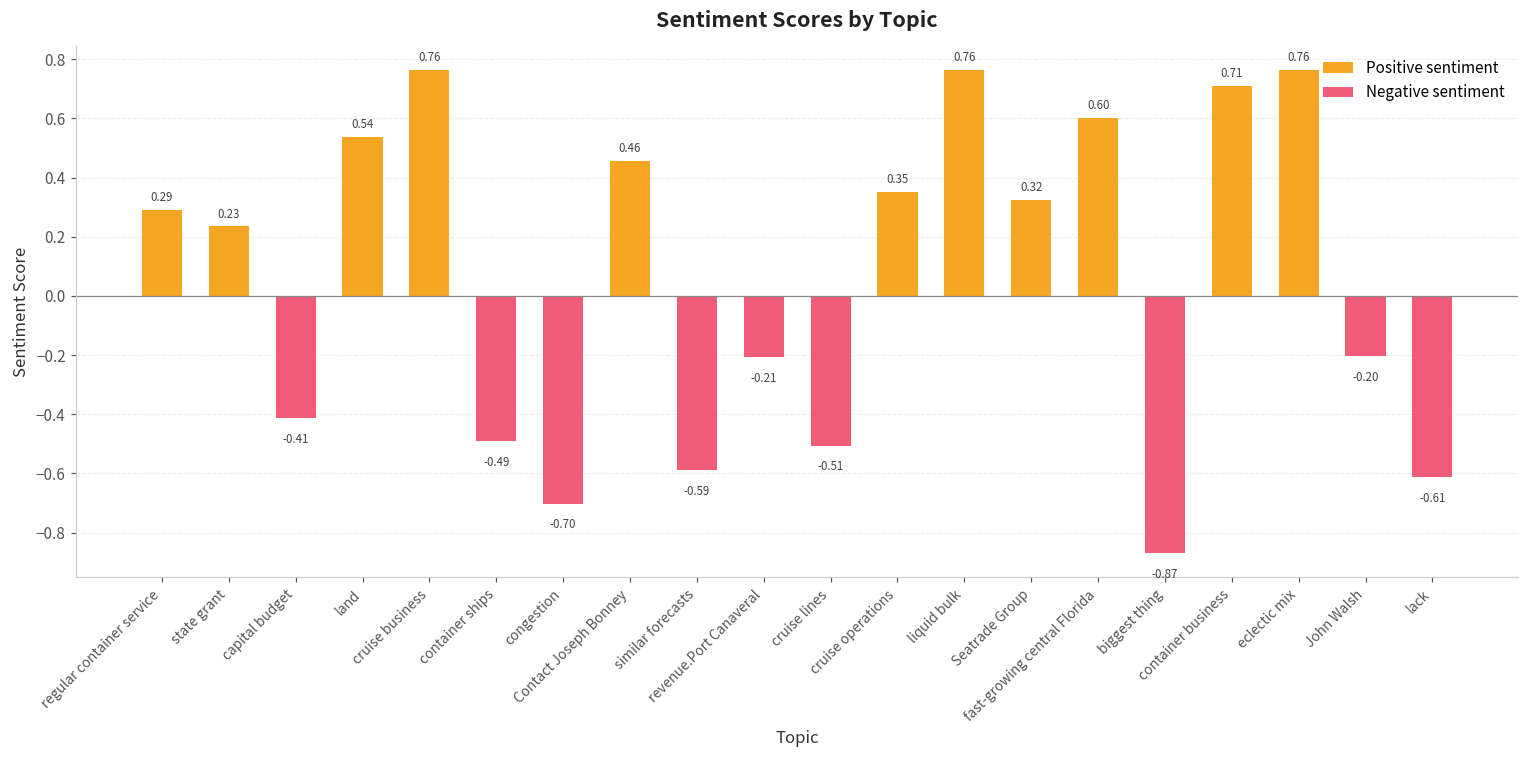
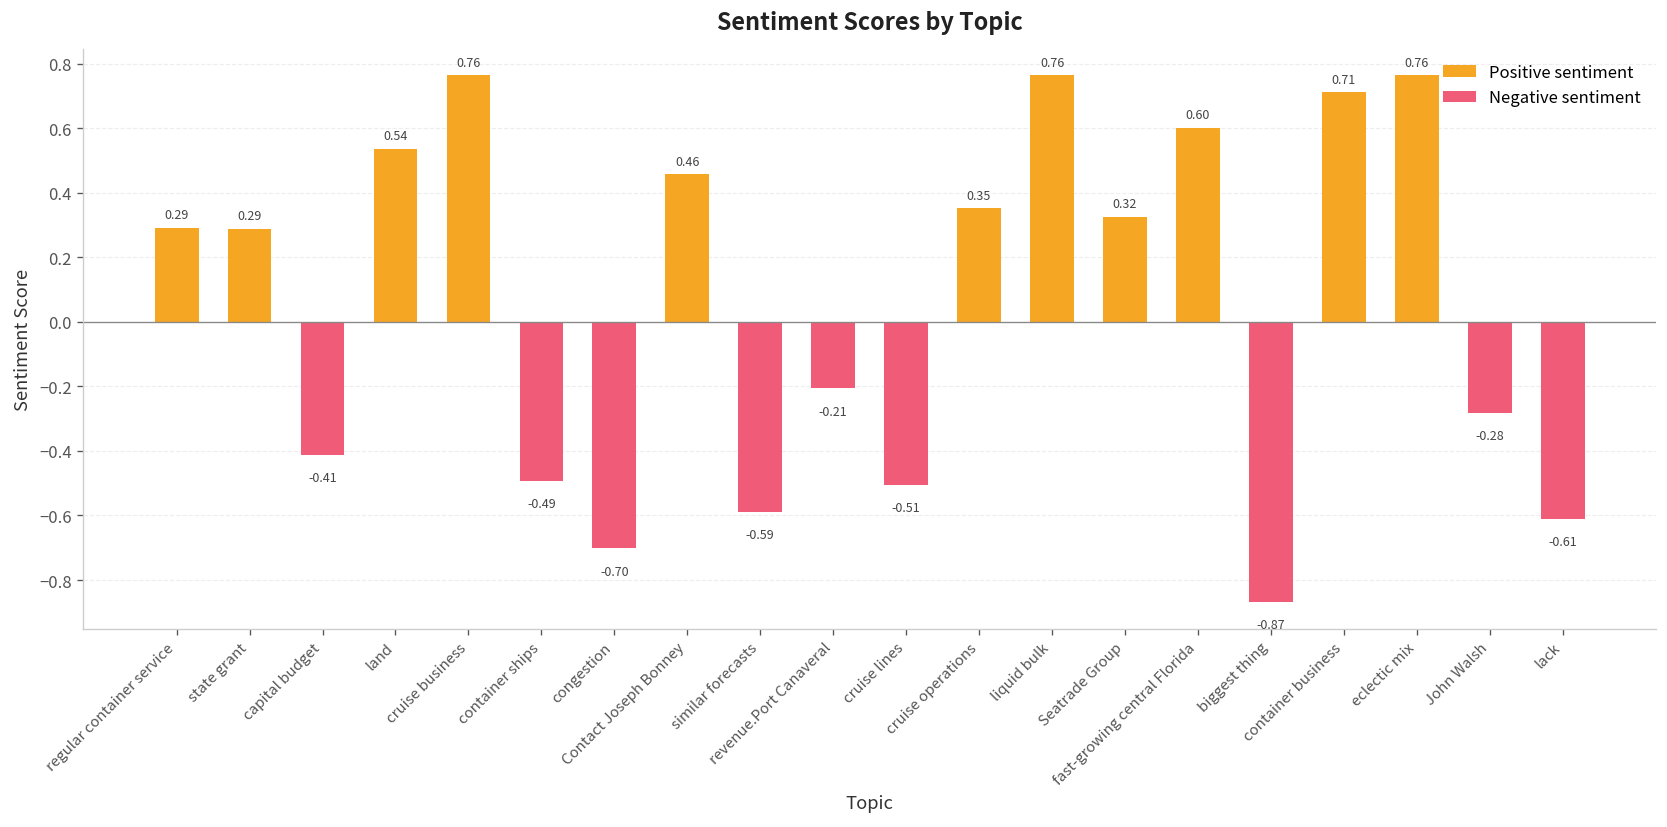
  {
    "Positive sentiment": {
      "regular container service": 0.29,
-     "state grant": 0.23,
+     "state grant": 0.29,
      "land": 0.54,
      "cruise business": 0.76,
      "Contact Joseph Bonney": 0.46,
      "cruise operations": 0.35,
      "liquid bulk": 0.76,
      "Seatrade Group": 0.32,
      "fast-growing central Florida": 0.60,
      "container business": 0.71,
      "eclectic mix": 0.76
    },
    "Negative sentiment": {
      "capital budget": -0.41,
      "container ships": -0.49,
      "congestion": -0.70,
      "similar forecasts": -0.59,
      "revenue.Port Canaveral": -0.21,
      "cruise lines": -0.51,
      "biggest thing": -0.87,
-     "John Walsh": -0.20,
+     "John Walsh": -0.28,
      "lack": -0.61
    }
  }
